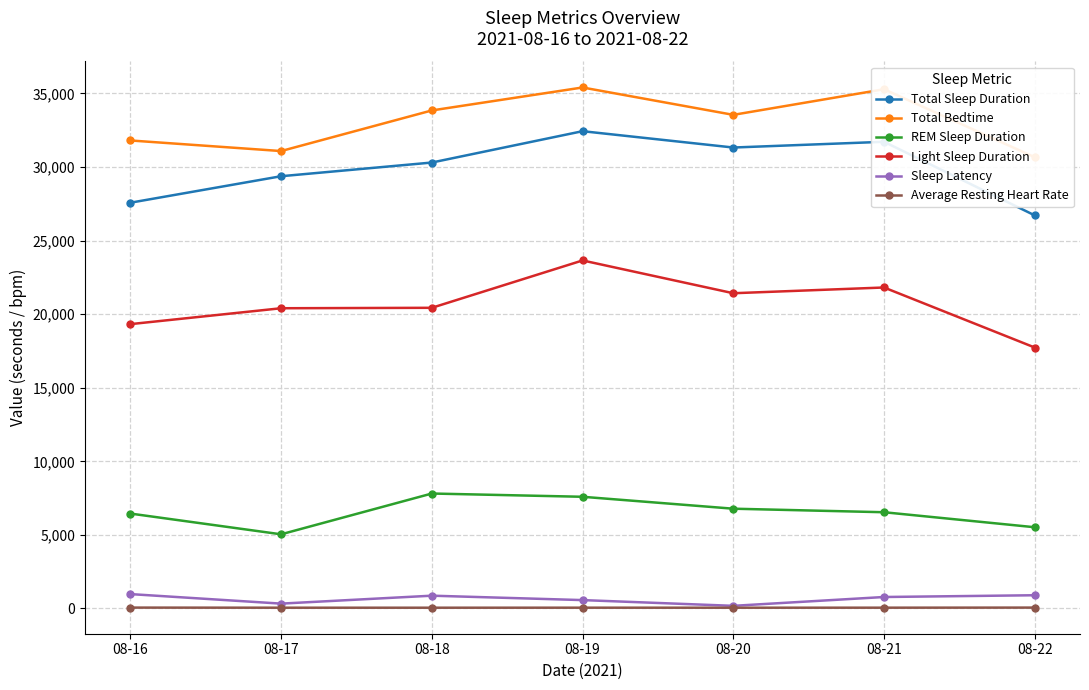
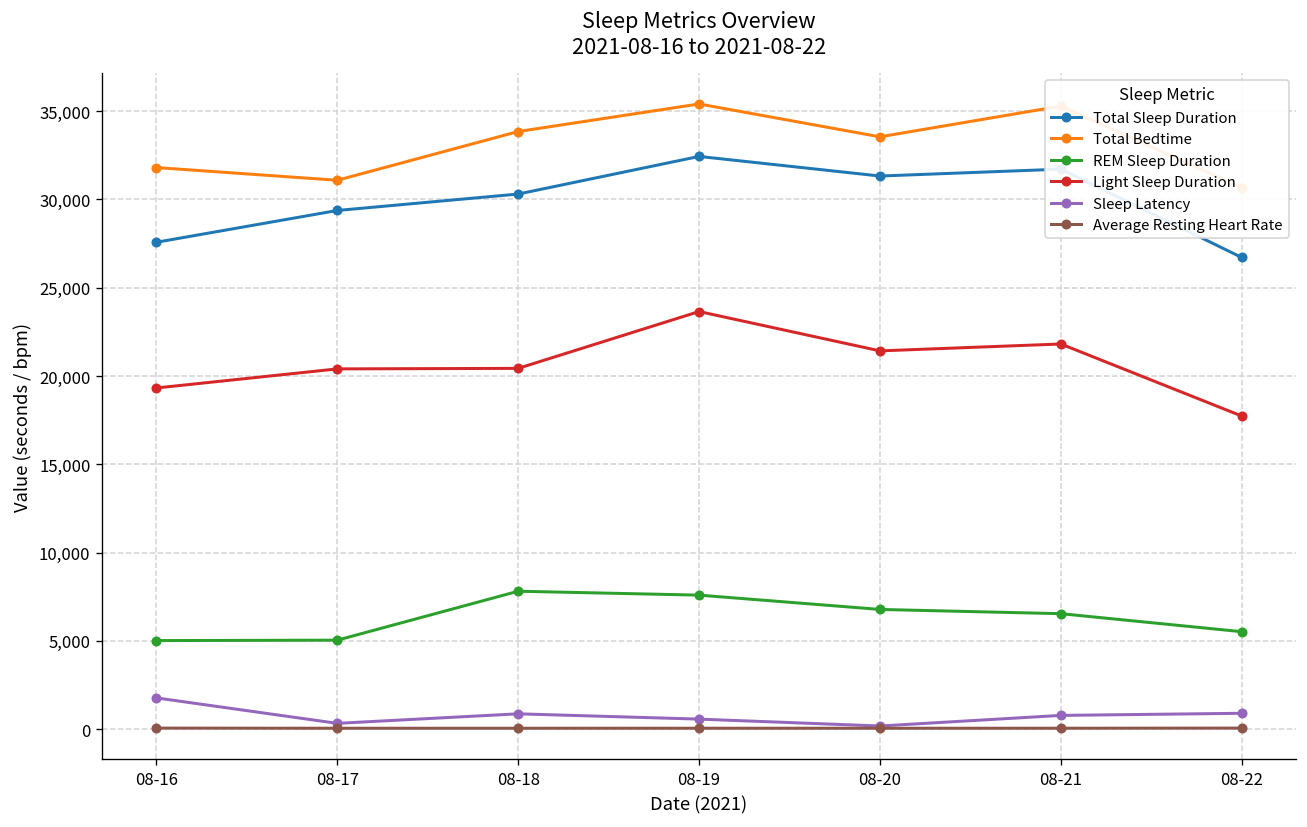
  {
    "Total Sleep Duration": {
      "08-16": "27,600",
      "08-17": "29,400",
      "08-18": "30,300",
      "08-19": "32,400",
      "08-20": "31,300",
      "08-22": "26,700"
    },
    "Total Bedtime": {
      "08-16": "31,800",
      "08-17": "31,100",
      "08-18": "33,800",
      "08-19": "35,400",
      "08-20": "33,500"
    },
    "REM Sleep Duration": {
-     "08-16": "6,500",
+     "08-16": "5,000",
      "08-17": "5,000",
      "08-18": "7,800",
      "08-19": "7,600",
      "08-20": "6,800",
      "08-21": "6,500",
      "08-22": "5,500"
    },
    "Light Sleep Duration": {
      "08-16": "19,300",
      "08-17": "20,400",
      "08-18": "20,400",
      "08-19": "23,600",
      "08-20": "21,400",
      "08-21": "21,800",
      "08-22": "17,700"
    },
    "Sleep Latency": {
-     "08-16": "1,000",
+     "08-16": "1,800",
      "08-17": "300",
      "08-18": "900",
      "08-19": "600",
      "08-21": "800",
      "08-22": "900"
    },
    "Average Resting Heart Rate": {
      "08-16": "100",
      "08-17": "100",
      "08-18": "100",
      "08-19": "100",
      "08-21": "100",
      "08-22": "100"
    }
  }
